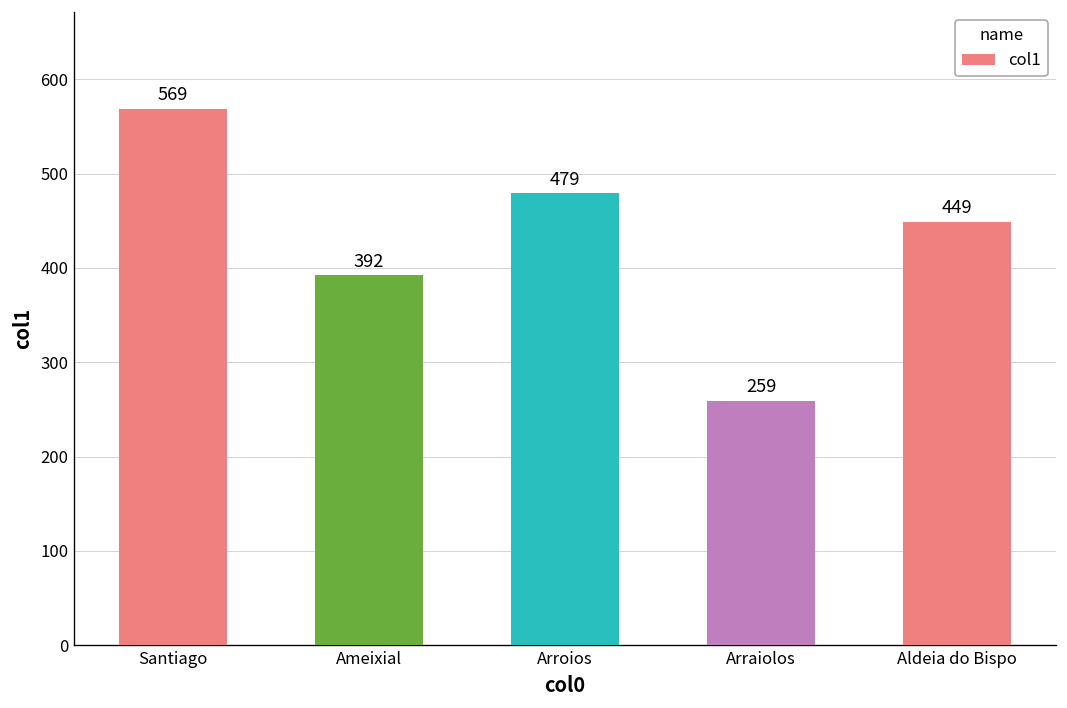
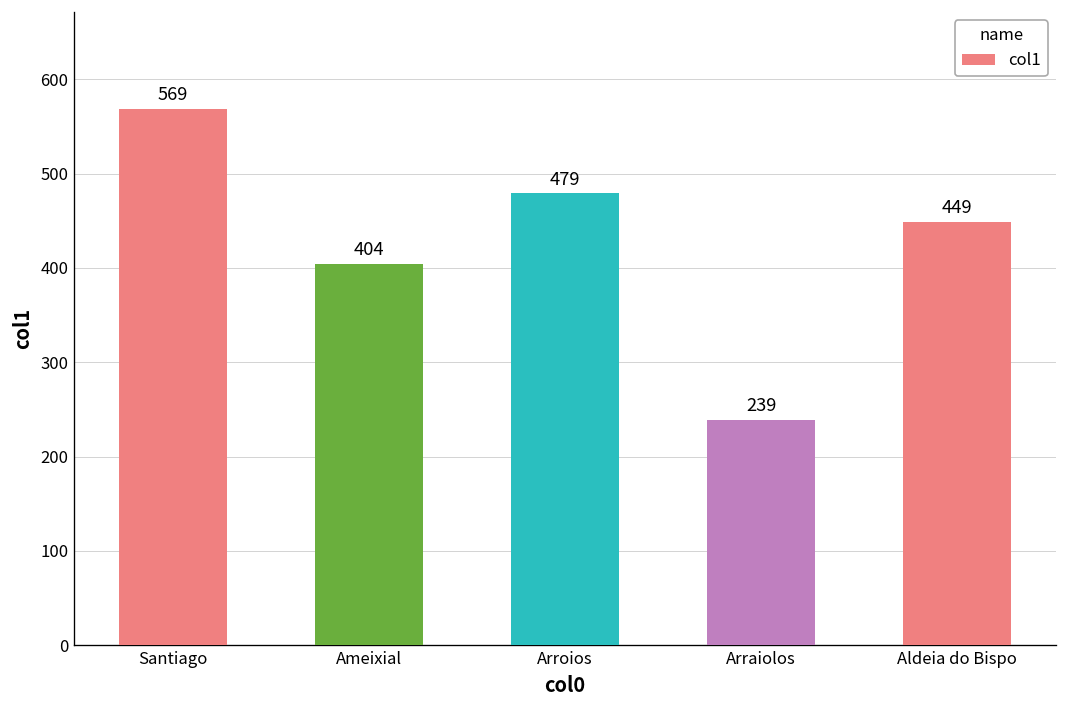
  {
    "Santiago": 569,
-   "Ameixial": 392,
+   "Ameixial": 404,
    "Arroios": 479,
-   "Arraiolos": 259,
+   "Arraiolos": 239,
    "Aldeia do Bispo": 449
  }
